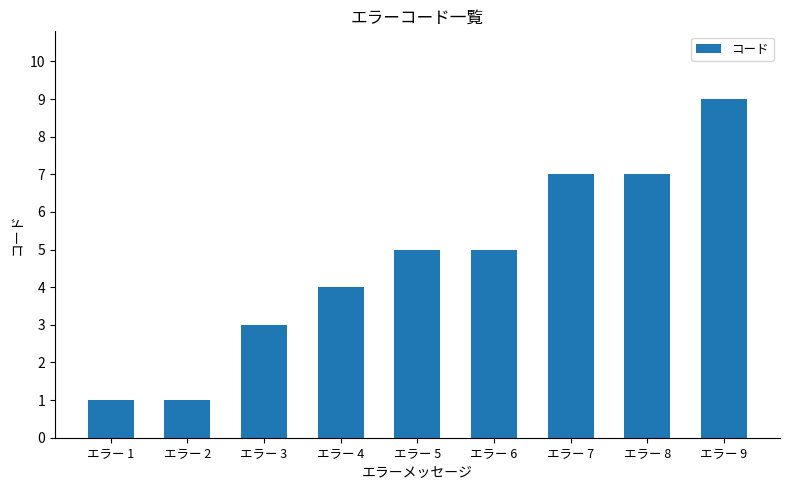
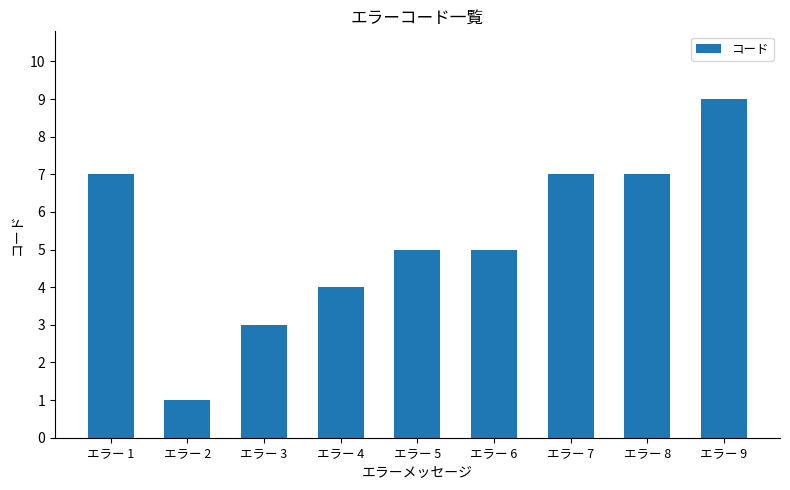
  {
-   "エラー 1": 1,
+   "エラー 1": 7,
    "エラー 2": 1,
    "エラー 3": 3,
    "エラー 4": 4,
    "エラー 5": 5,
    "エラー 6": 5,
    "エラー 7": 7,
    "エラー 8": 7,
    "エラー 9": 9
  }
